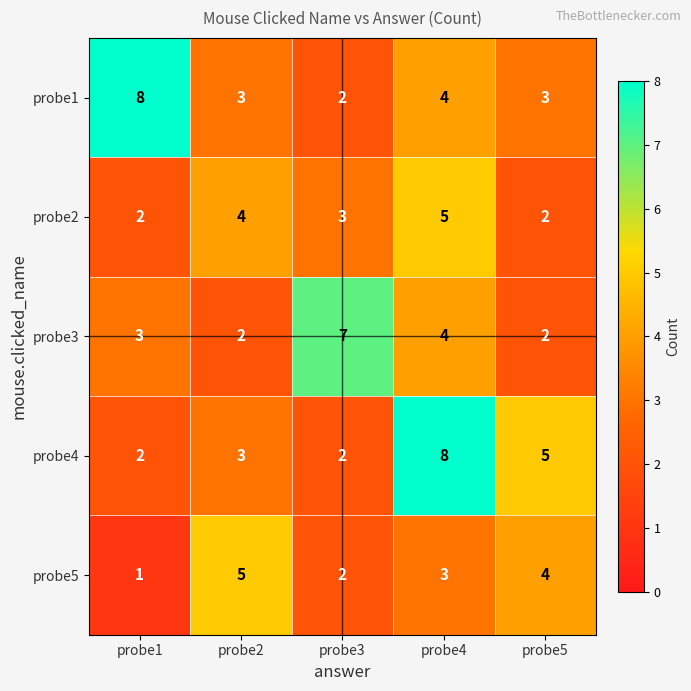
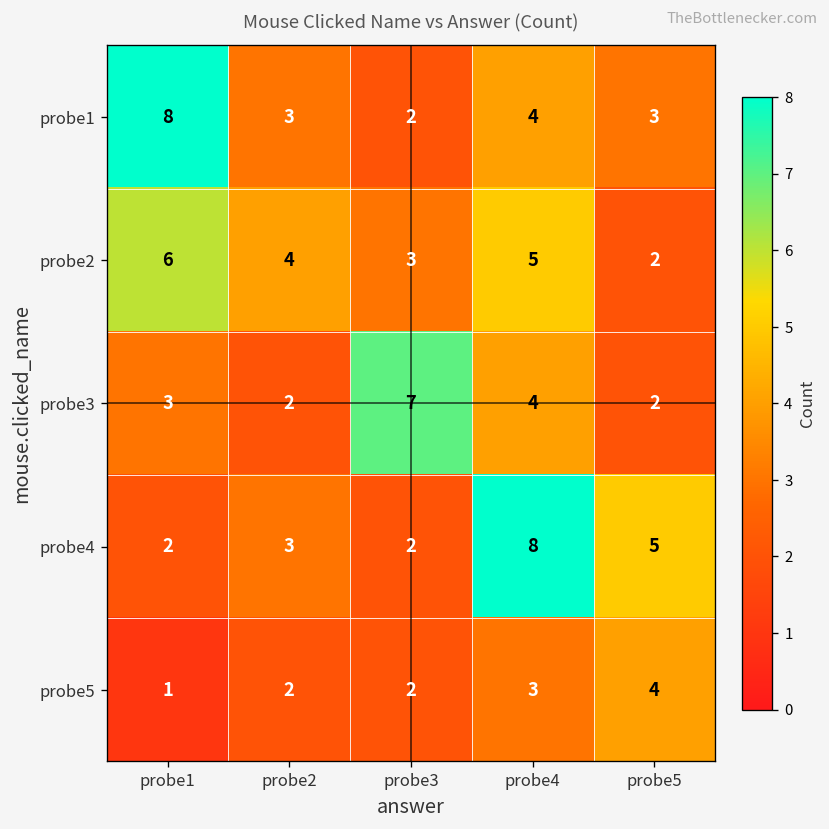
  {
    "probe1": {
      "probe1": 8,
      "probe2": 3,
      "probe3": 2,
      "probe4": 4,
      "probe5": 3
    },
    "probe2": {
-     "probe1": 2,
+     "probe1": 6,
      "probe2": 4,
      "probe3": 3,
      "probe4": 5,
      "probe5": 2
    },
    "probe3": {
      "probe1": 3,
      "probe2": 2,
      "probe3": 7,
      "probe4": 4,
      "probe5": 2
    },
    "probe4": {
      "probe1": 2,
      "probe2": 3,
      "probe3": 2,
      "probe4": 8,
      "probe5": 5
    },
    "probe5": {
      "probe1": 1,
-     "probe2": 5,
+     "probe2": 2,
      "probe3": 2,
      "probe4": 3,
      "probe5": 4
    }
  }
